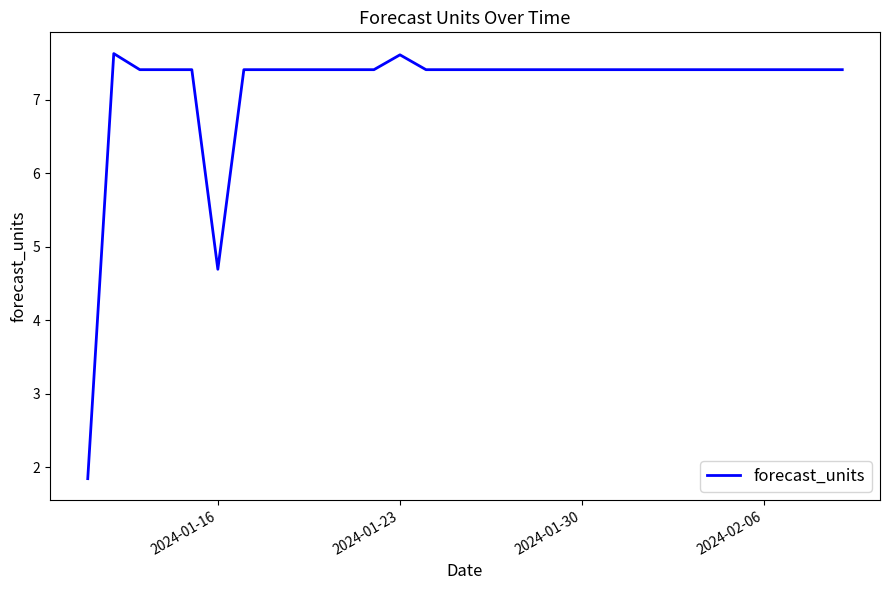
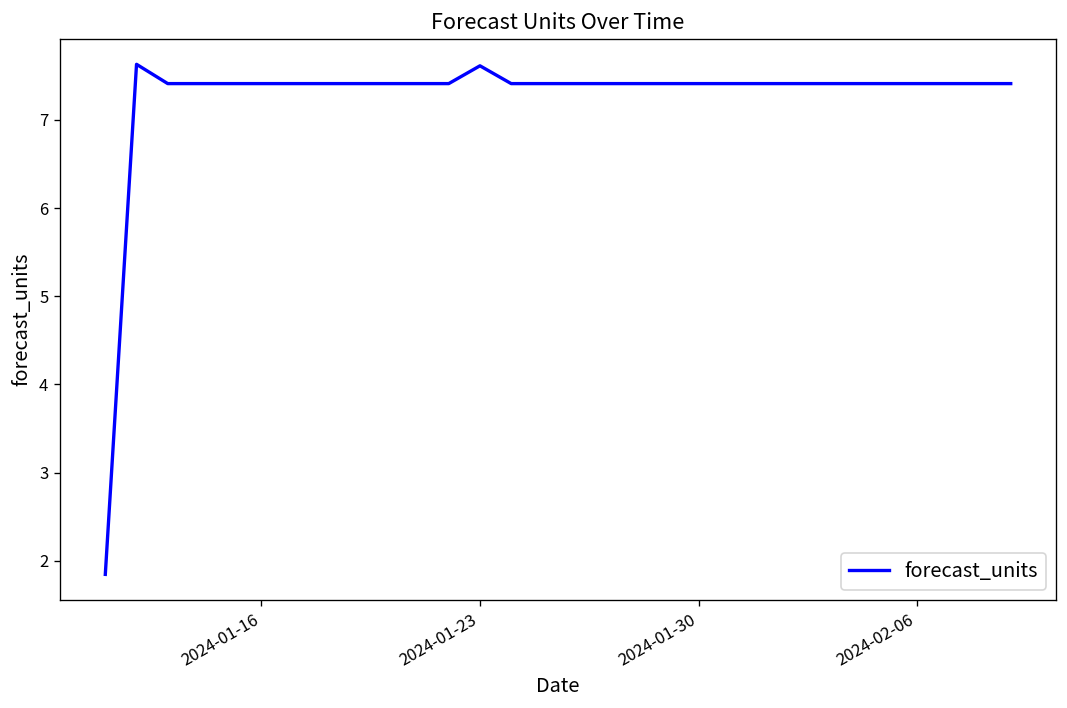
  {
-   "2024-01-16": 4.7,
+   "2024-01-16": 7.4,
    "2024-01-23": 7.6,
    "2024-01-30": 7.4,
    "2024-02-06": 7.4
  }
